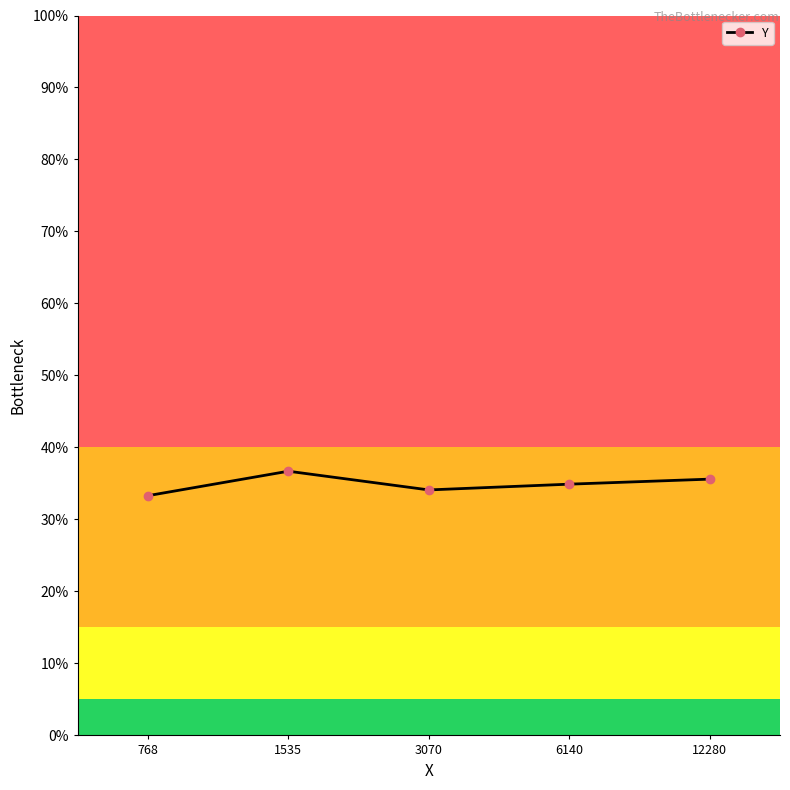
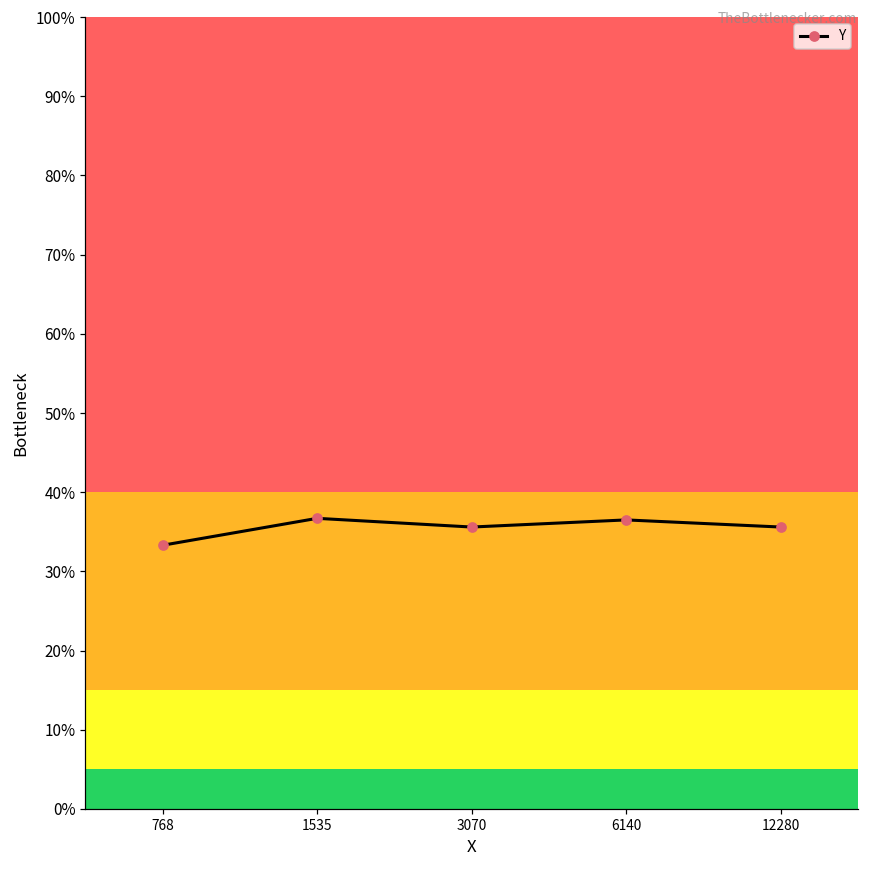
  {
    "768": "33%",
    "1535": "37%",
-   "3070": "34%",
-   "6140": "35%",
+   "3070": "36%",
+   "6140": "37%",
    "12280": "36%"
  }
